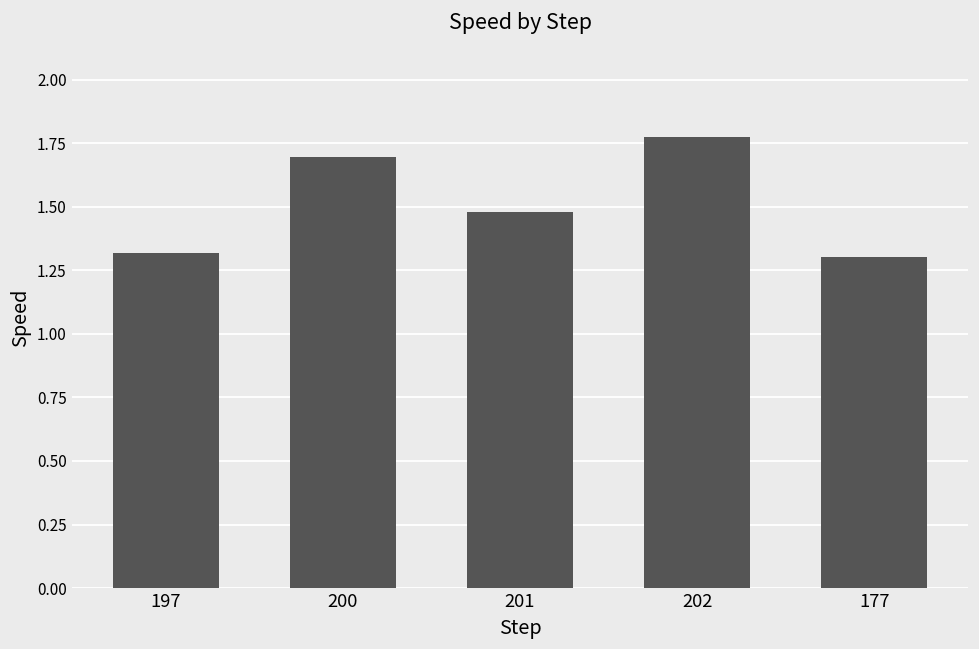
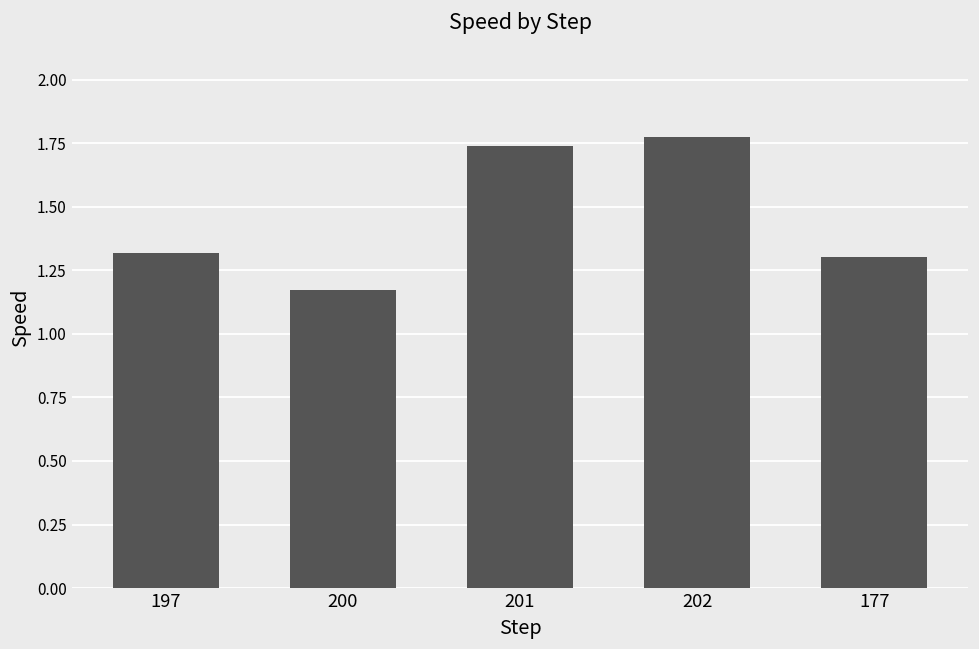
  {
    "197": 1.32,
-   "200": 1.70,
-   "201": 1.48,
+   "200": 1.17,
+   "201": 1.74,
    "202": 1.77,
    "177": 1.30
  }
